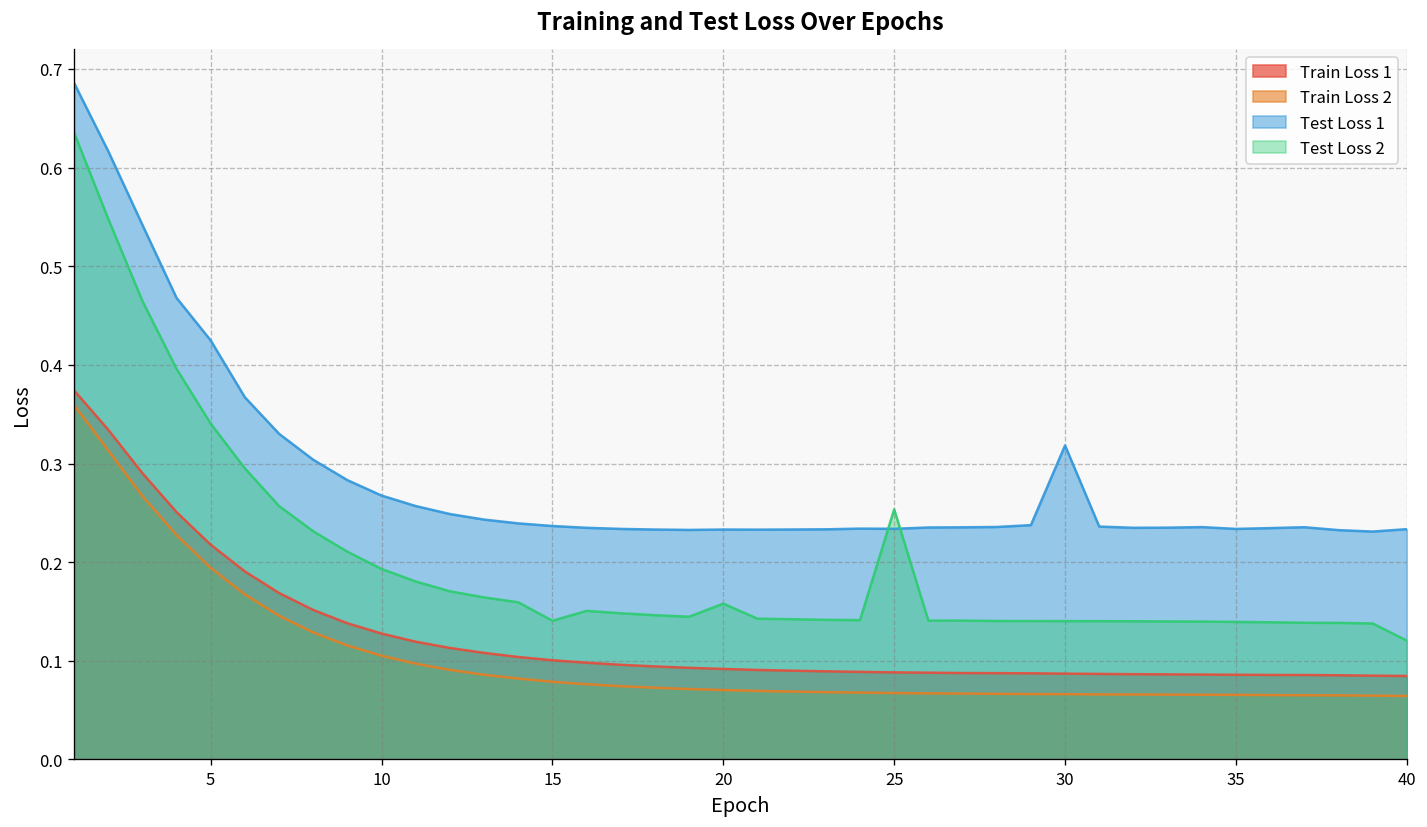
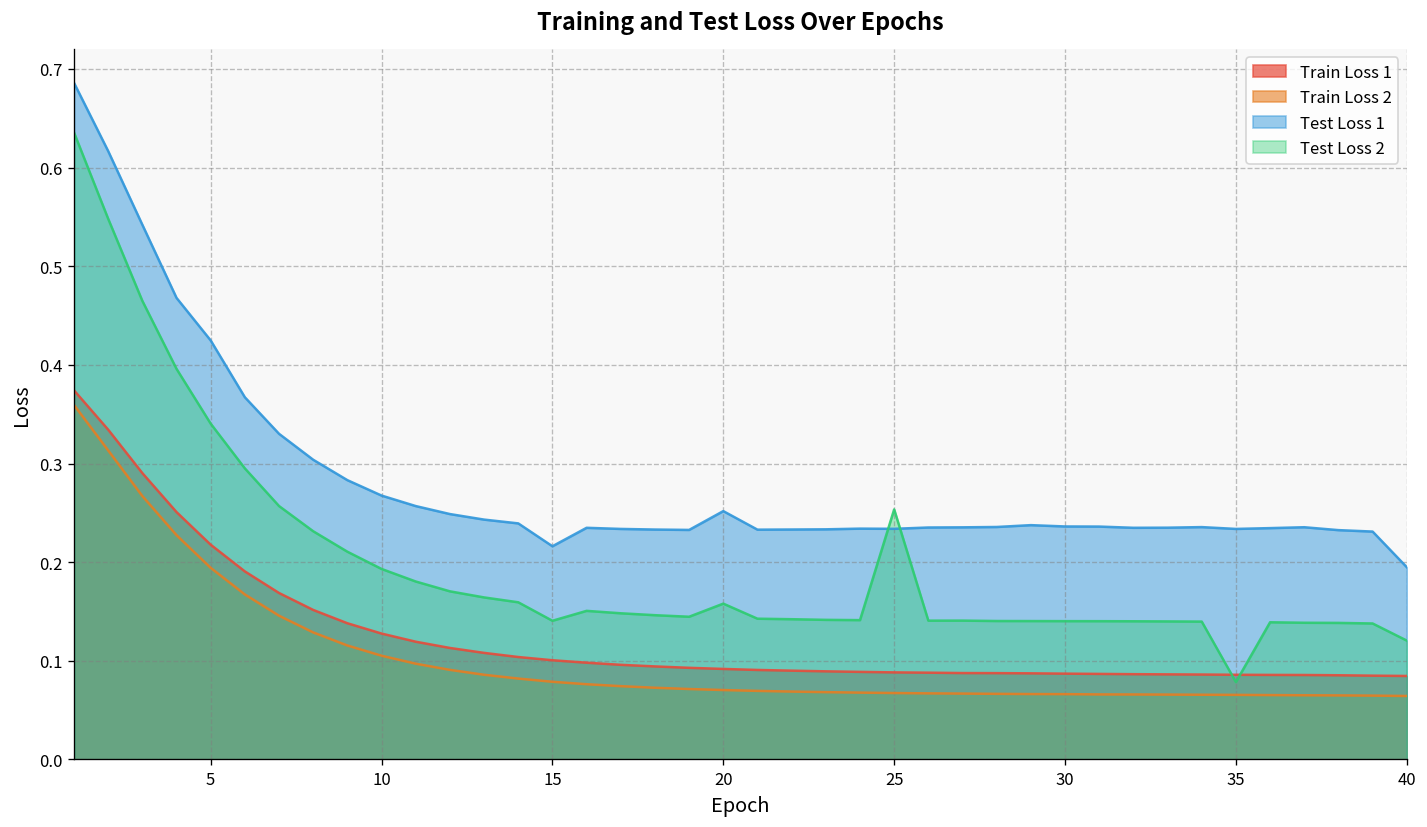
  {
    "Test Loss 1": {
      "5": 0.42,
      "10": 0.27,
-     "15": 0.24,
-     "20": 0.23,
+     "15": 0.22,
+     "20": 0.25,
      "25": 0.23,
-     "30": 0.32,
+     "30": 0.24,
      "35": 0.23,
-     "40": 0.23
+     "40": 0.19
    },
    "Test Loss 2": {
      "5": 0.34,
      "10": 0.19,
      "15": 0.14,
      "20": 0.16,
      "25": 0.25,
      "30": 0.14,
-     "35": 0.14,
+     "35": 0.08,
      "40": 0.12
    }
  }
